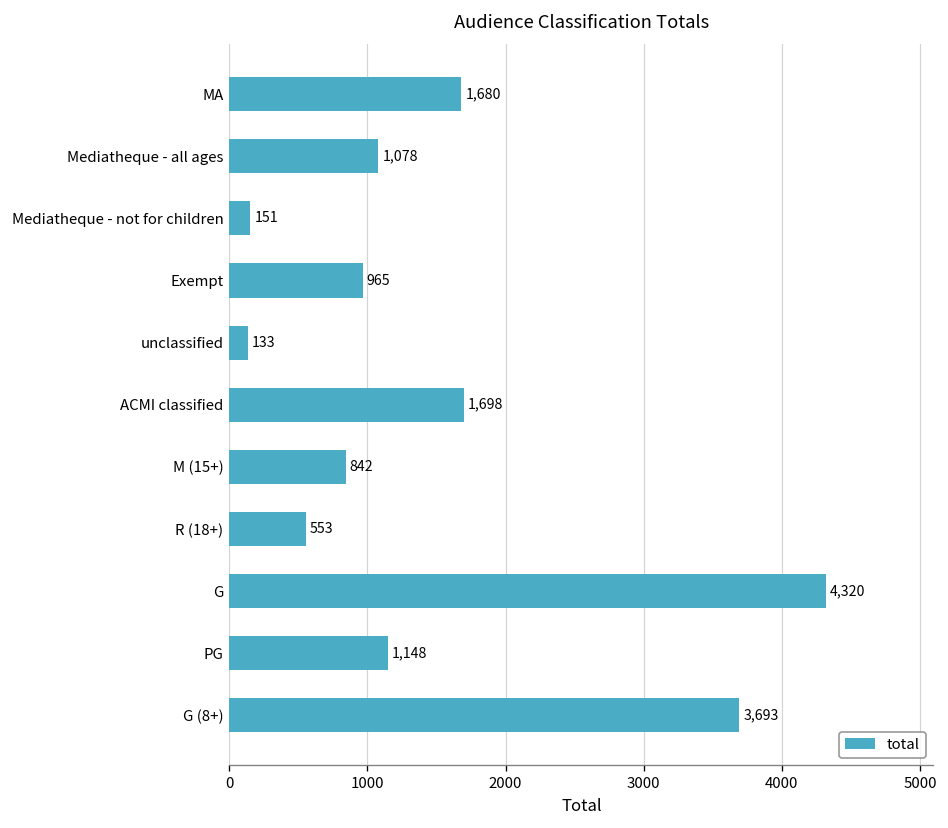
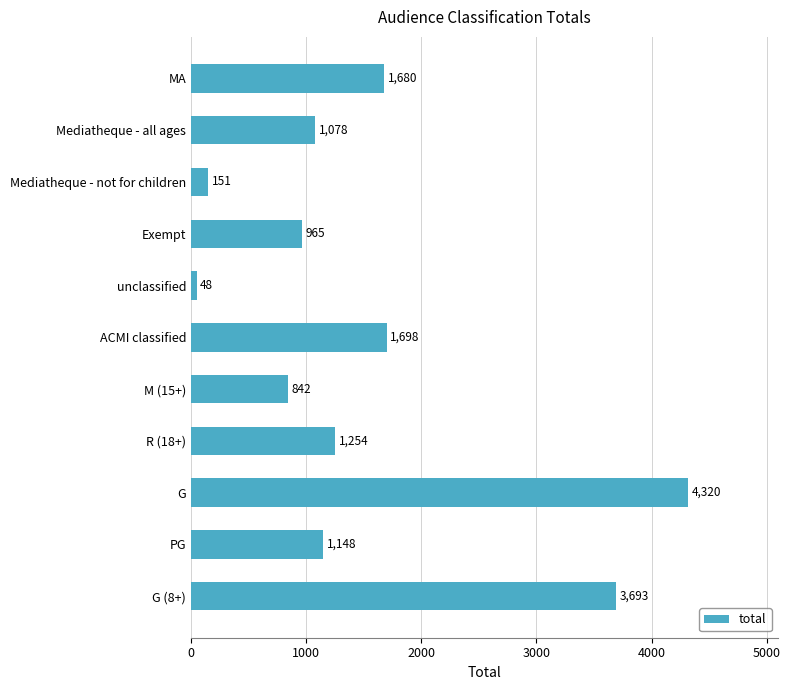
  {
    "MA": "1,680",
    "Mediatheque - all ages": "1,078",
    "Mediatheque - not for children": "151",
    "Exempt": "965",
-   "unclassified": "133",
+   "unclassified": "48",
    "ACMI classified": "1,698",
    "M (15+)": "842",
-   "R (18+)": "553",
+   "R (18+)": "1,254",
    "G": "4,320",
    "PG": "1,148",
    "G (8+)": "3,693"
  }
